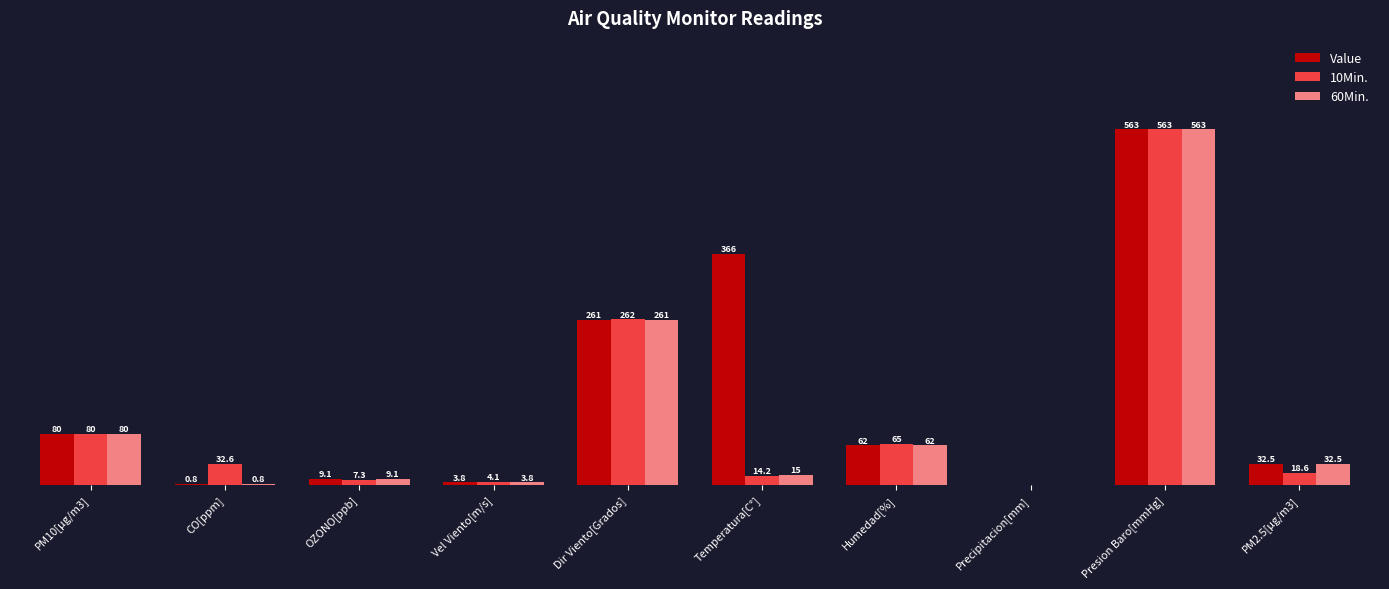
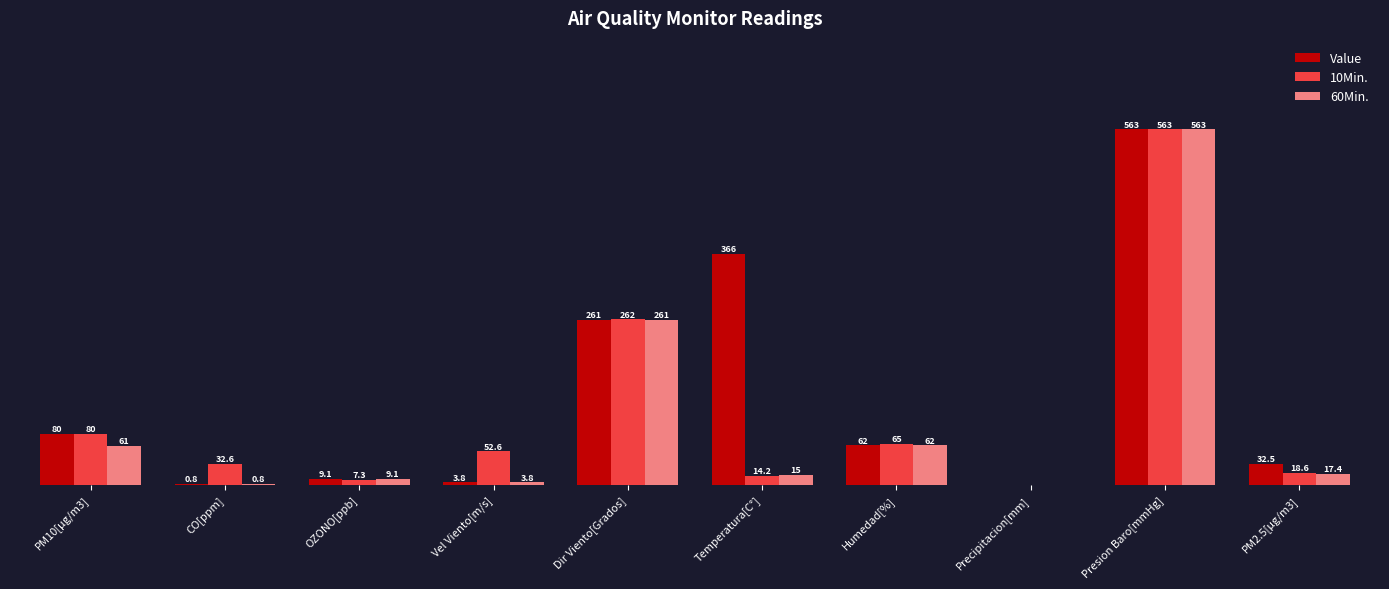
  {
    "Value": {
      "PM10[µg/m3]": 80,
      "CO[ppm]": 0.8,
      "OZONO[ppb]": 9.1,
      "Vel Viento[m/s]": 3.8,
      "Dir Viento[Grados]": 261,
      "Temperatura[C°]": 366,
      "Humedad[%]": 62,
      "Presion Baro[mmHg]": 563,
      "PM2.5[µg/m3]": 32.5
    },
    "10Min.": {
      "PM10[µg/m3]": 80,
      "CO[ppm]": 32.6,
      "OZONO[ppb]": 7.3,
-     "Vel Viento[m/s]": 4.1,
+     "Vel Viento[m/s]": 52.6,
      "Dir Viento[Grados]": 262,
      "Temperatura[C°]": 14.2,
      "Humedad[%]": 65,
      "Presion Baro[mmHg]": 563,
      "PM2.5[µg/m3]": 18.6
    },
    "60Min.": {
-     "PM10[µg/m3]": 80,
+     "PM10[µg/m3]": 61,
      "CO[ppm]": 0.8,
      "OZONO[ppb]": 9.1,
      "Vel Viento[m/s]": 3.8,
      "Dir Viento[Grados]": 261,
      "Temperatura[C°]": 15,
      "Humedad[%]": 62,
      "Presion Baro[mmHg]": 563,
-     "PM2.5[µg/m3]": 32.5
+     "PM2.5[µg/m3]": 17.4
    }
  }
